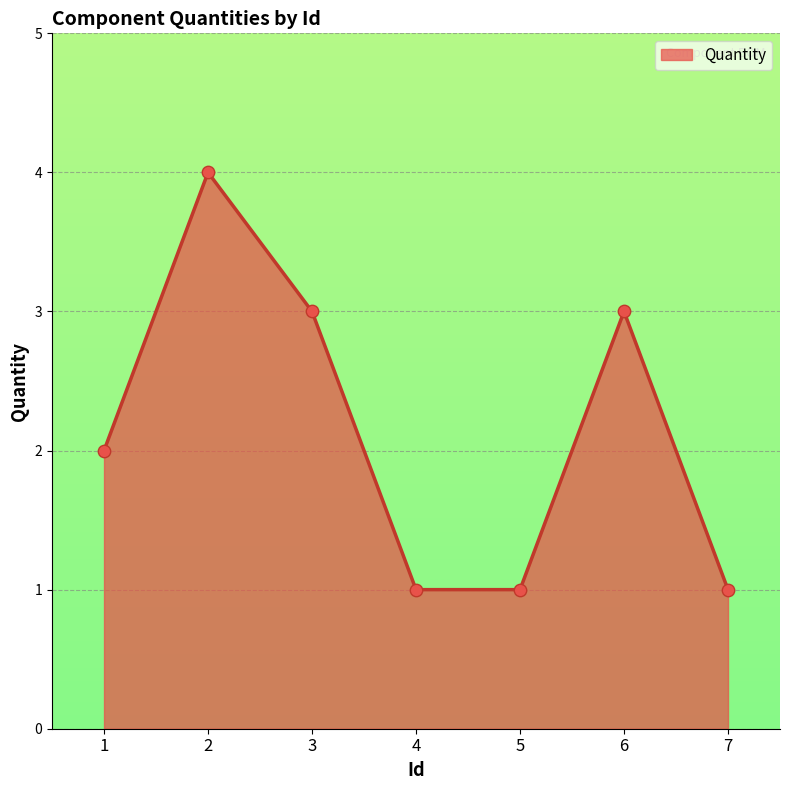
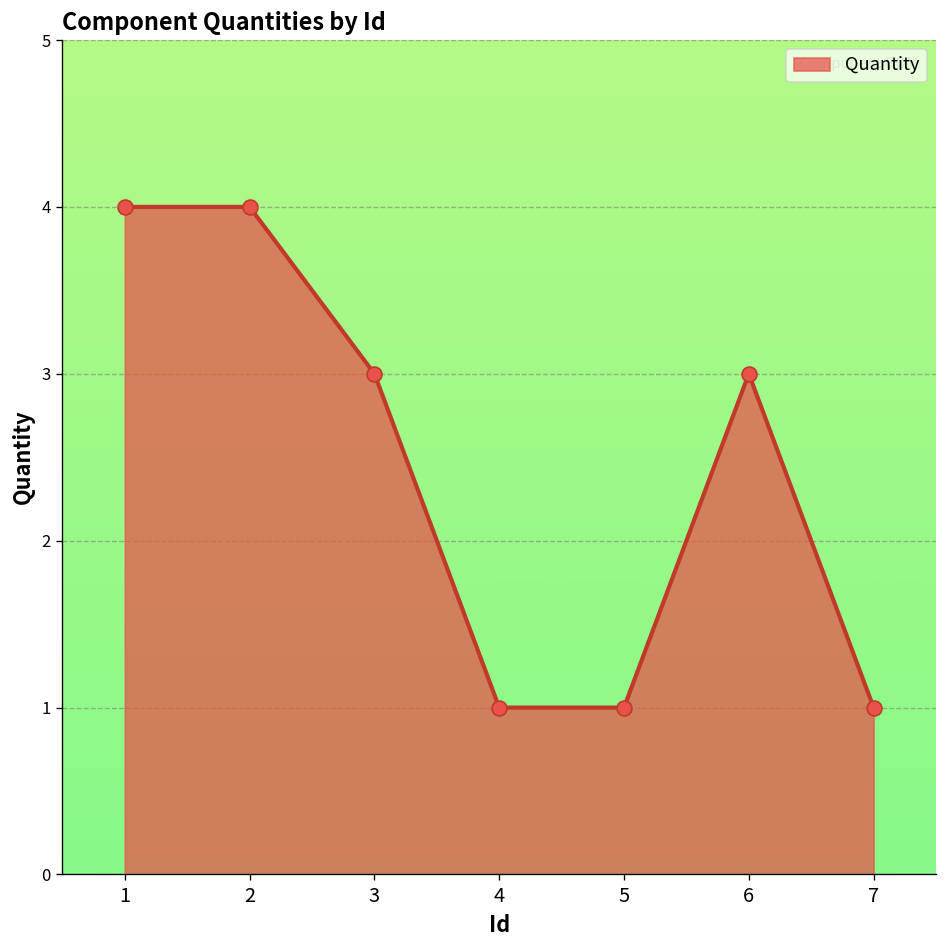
  {
-   "1": 2,
+   "1": 4,
    "2": 4,
    "3": 3,
    "4": 1,
    "5": 1,
    "6": 3,
    "7": 1
  }
